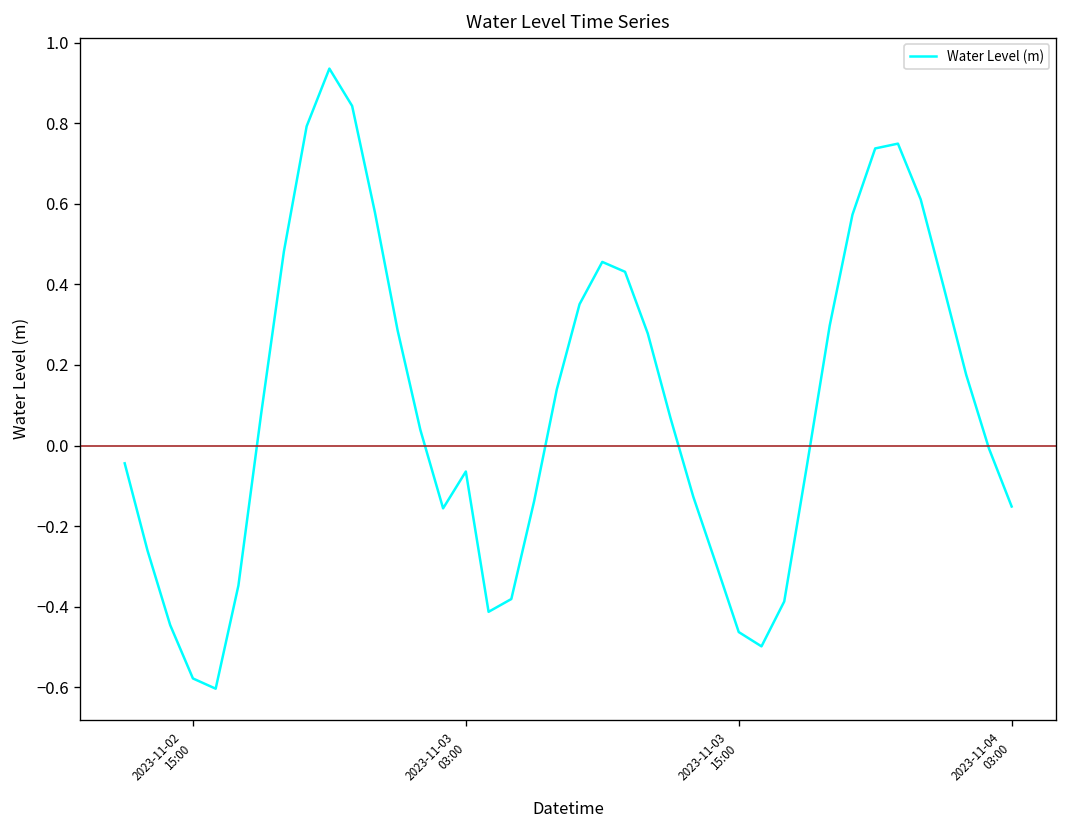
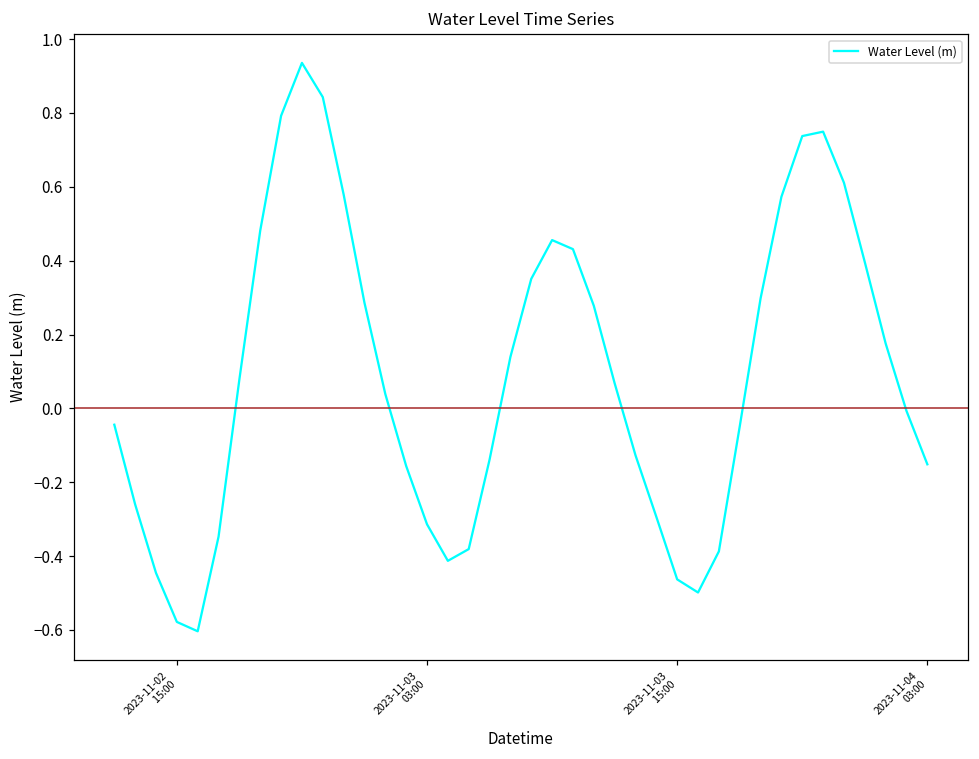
  {
    "2023-11-02 15:00": -0.58,
-   "2023-11-03 03:00": -0.06,
+   "2023-11-03 03:00": -0.31,
    "2023-11-03 15:00": -0.46,
    "2023-11-04 03:00": -0.15
  }
